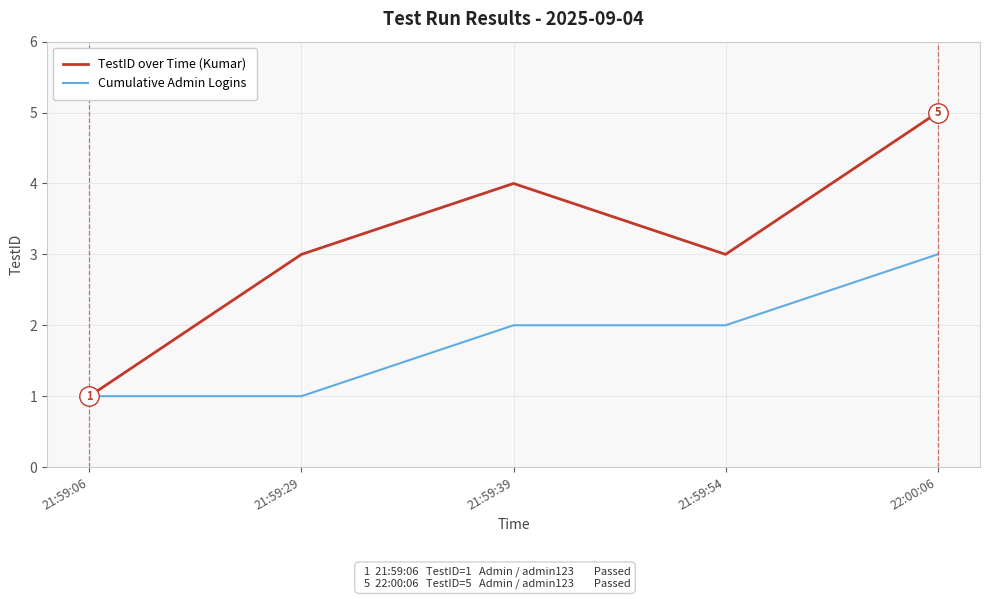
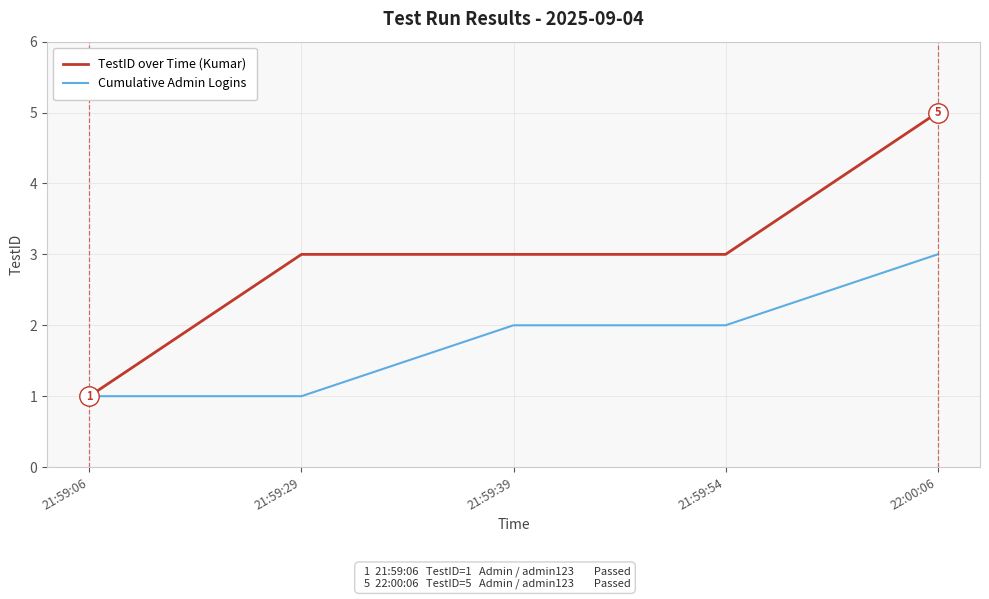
  {
    "TestID over Time (Kumar)": {
      "21:59:29": 3,
-     "21:59:39": 4,
+     "21:59:39": 3,
      "21:59:54": 3
    },
    "Cumulative Admin Logins": {
      "21:59:29": 1,
      "21:59:39": 2,
      "21:59:54": 2,
      "22:00:06": 3
    }
  }
